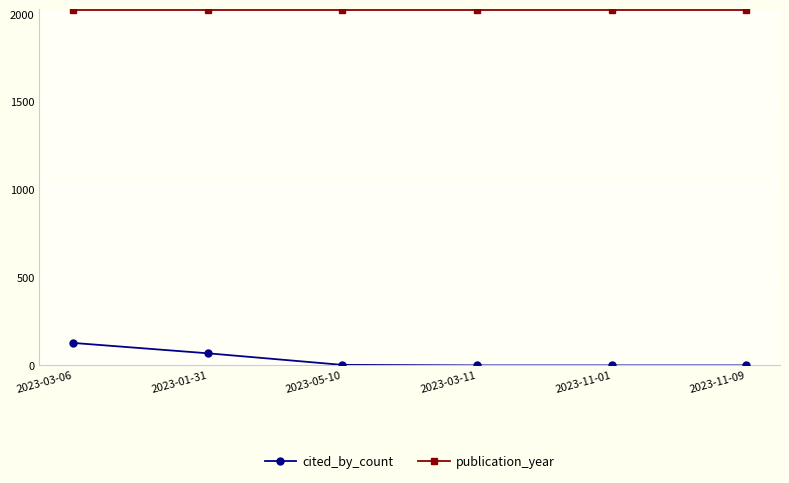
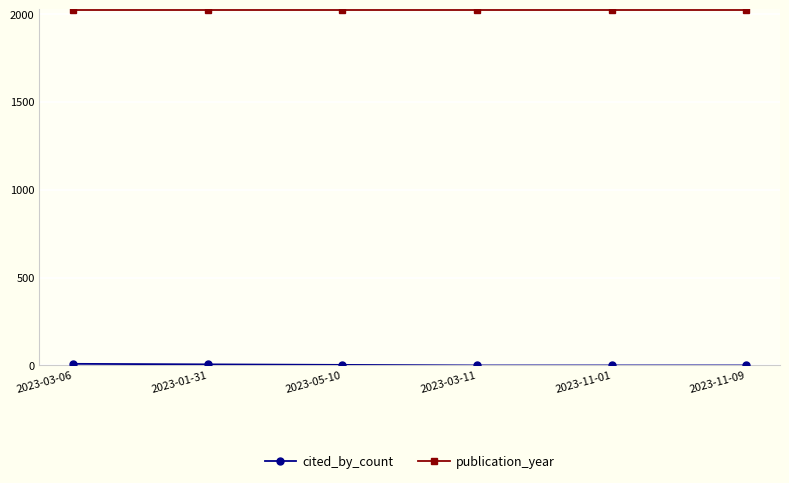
  {
    "cited_by_count": {
-     "2023-03-06": 130,
-     "2023-01-31": 70,
+     "2023-03-06": 10,
+     "2023-01-31": 10,
      "2023-05-10": 0,
      "2023-03-11": 0,
      "2023-11-01": 0,
      "2023-11-09": 0
    },
    "publication_year": {
      "2023-03-06": 2020,
      "2023-01-31": 2020,
      "2023-05-10": 2020,
      "2023-03-11": 2020,
      "2023-11-01": 2020,
      "2023-11-09": 2020
    }
  }
